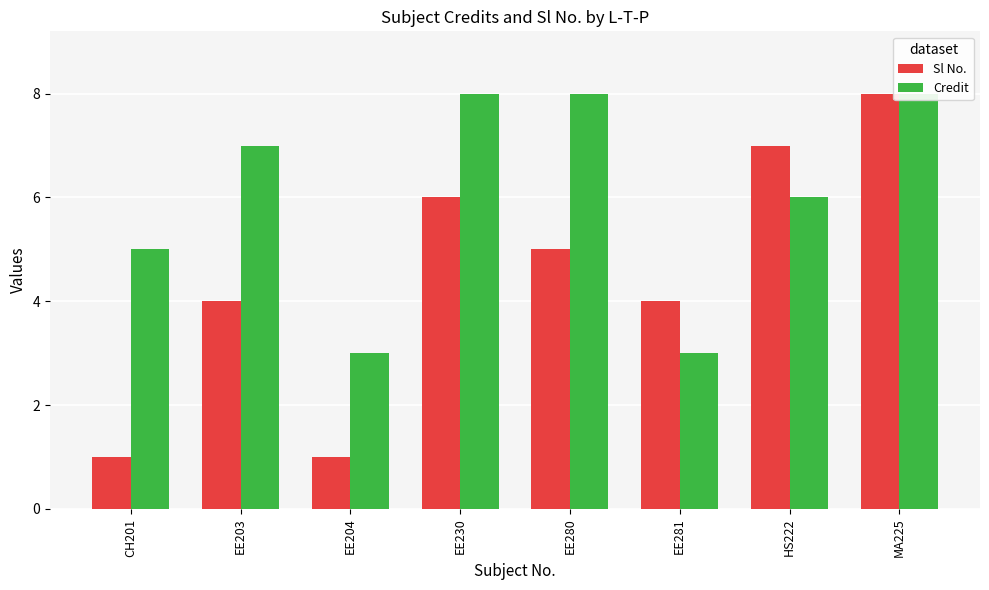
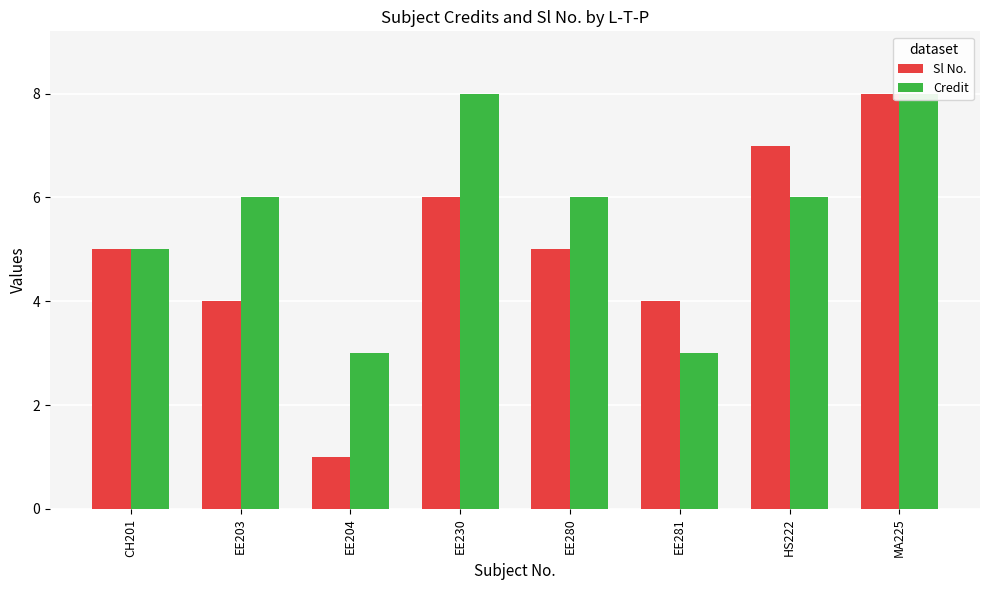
  {
    "Sl No.": {
-     "CH201": 1,
+     "CH201": 5,
      "EE203": 4,
      "EE204": 1,
      "EE230": 6,
      "EE280": 5,
      "EE281": 4,
      "HS222": 7,
      "MA225": 8
    },
    "Credit": {
      "CH201": 5,
-     "EE203": 7,
+     "EE203": 6,
      "EE204": 3,
      "EE230": 8,
-     "EE280": 8,
+     "EE280": 6,
      "EE281": 3,
      "HS222": 6
    }
  }
